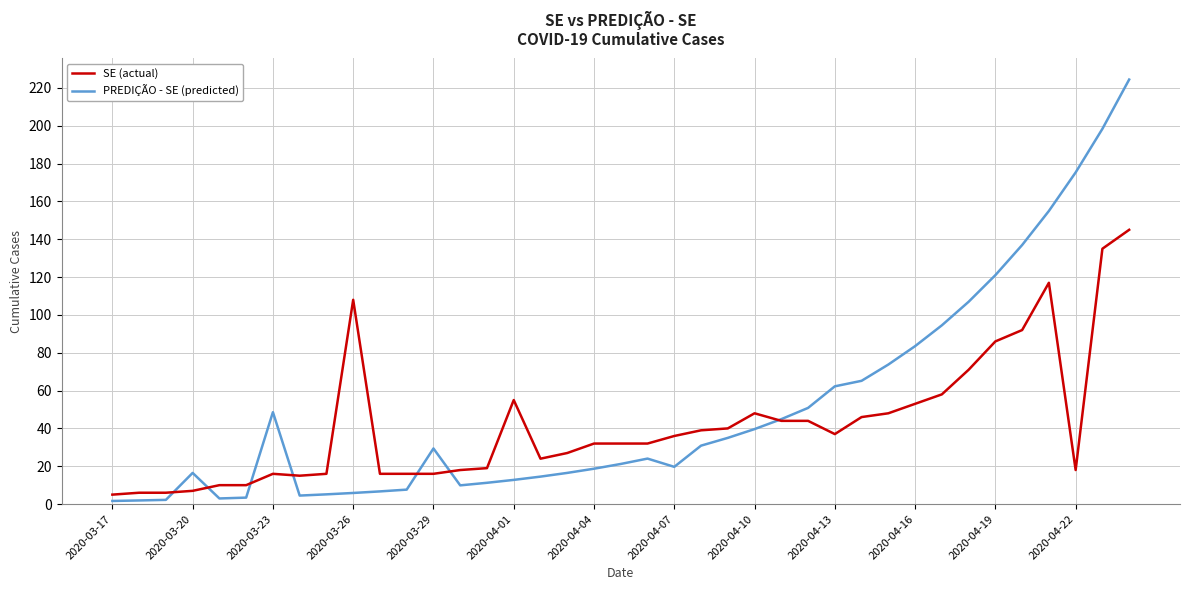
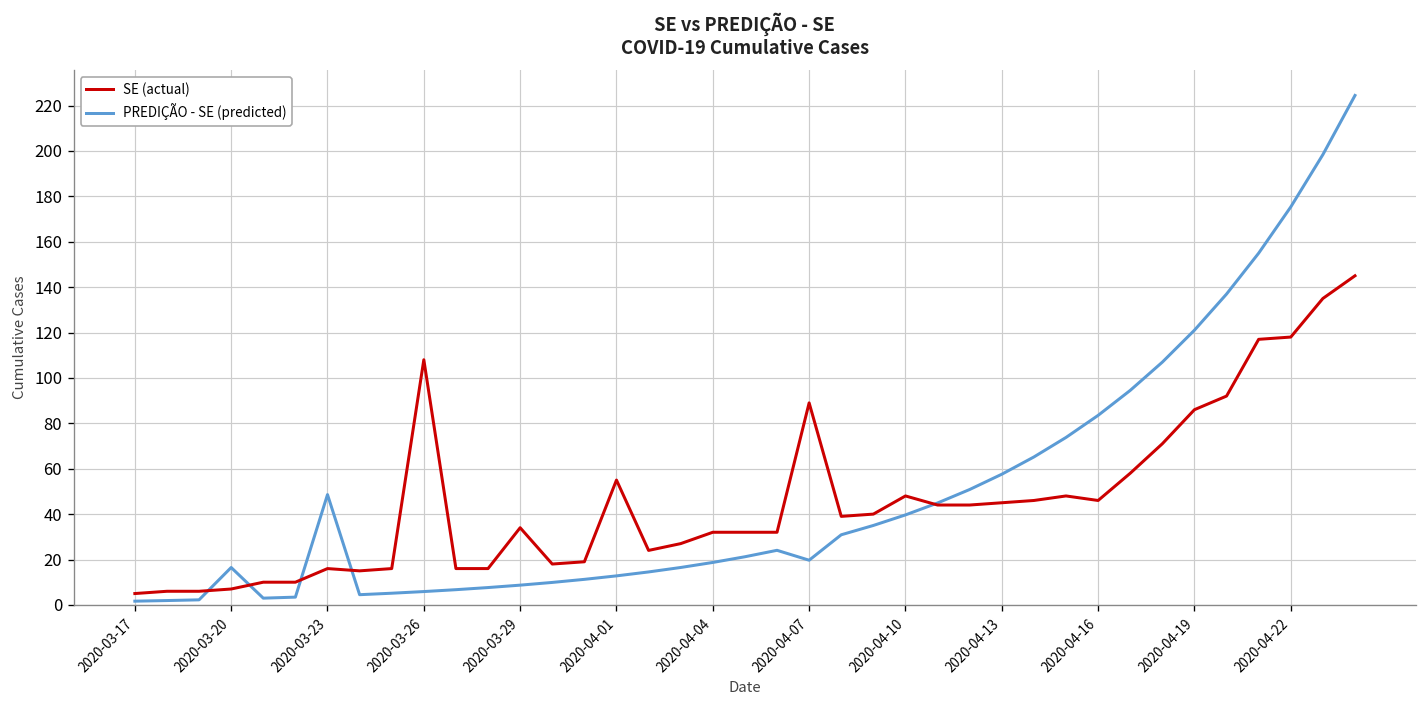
  {
    "SE (actual)": {
      "2020-03-17": 5,
      "2020-03-20": 7,
      "2020-03-23": 16,
      "2020-03-26": 108,
-     "2020-03-29": 16,
+     "2020-03-29": 34,
      "2020-04-01": 55,
      "2020-04-04": 32,
-     "2020-04-07": 36,
+     "2020-04-07": 89,
      "2020-04-10": 48,
-     "2020-04-13": 37,
-     "2020-04-16": 53,
+     "2020-04-13": 45,
+     "2020-04-16": 46,
      "2020-04-19": 86,
-     "2020-04-22": 18
+     "2020-04-22": 118
    },
    "PREDIÇÃO - SE (predicted)": {
      "2020-03-17": 2,
      "2020-03-20": 16,
      "2020-03-23": 49,
      "2020-03-26": 6,
-     "2020-03-29": 29,
+     "2020-03-29": 9,
      "2020-04-01": 13,
      "2020-04-04": 19,
      "2020-04-07": 20,
      "2020-04-10": 40,
-     "2020-04-13": 62,
+     "2020-04-13": 58,
      "2020-04-16": 84,
      "2020-04-19": 121,
      "2020-04-22": 175
    }
  }
